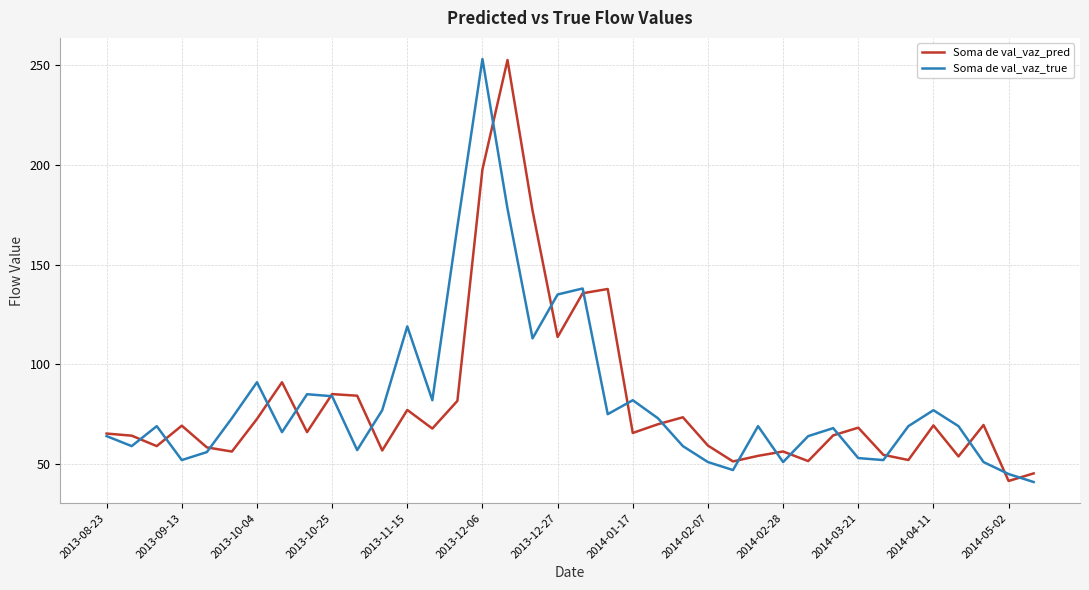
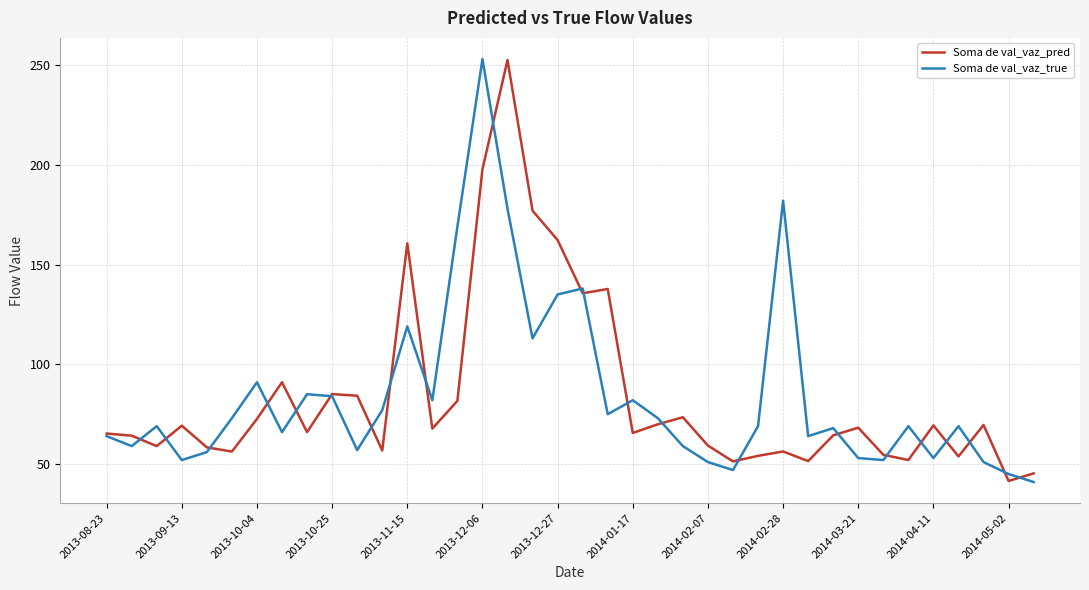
  {
    "Soma de val_vaz_pred": {
      "2013-09-13": 69,
      "2013-10-04": 73,
-     "2013-11-15": 77,
+     "2013-11-15": 161,
      "2013-12-06": 198,
-     "2013-12-27": 114,
+     "2013-12-27": 162,
      "2014-01-17": 66,
      "2014-02-07": 59,
      "2014-02-28": 56,
      "2014-03-21": 68,
      "2014-04-11": 69,
      "2014-05-02": 42
    },
    "Soma de val_vaz_true": {
      "2013-09-13": 52,
      "2013-10-04": 91,
      "2013-11-15": 119,
      "2013-12-06": 253,
      "2013-12-27": 135,
      "2014-01-17": 82,
      "2014-02-07": 51,
-     "2014-02-28": 51,
+     "2014-02-28": 182,
      "2014-03-21": 53,
-     "2014-04-11": 77,
+     "2014-04-11": 53,
      "2014-05-02": 45
    }
  }
